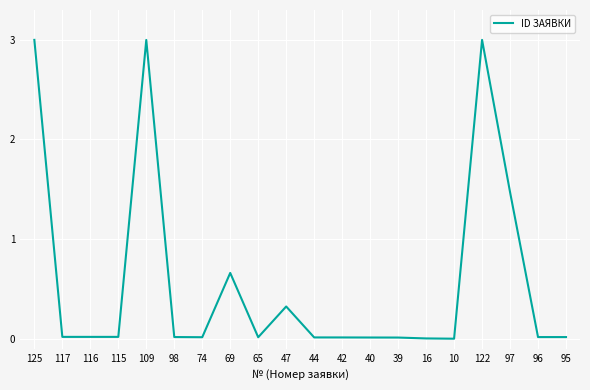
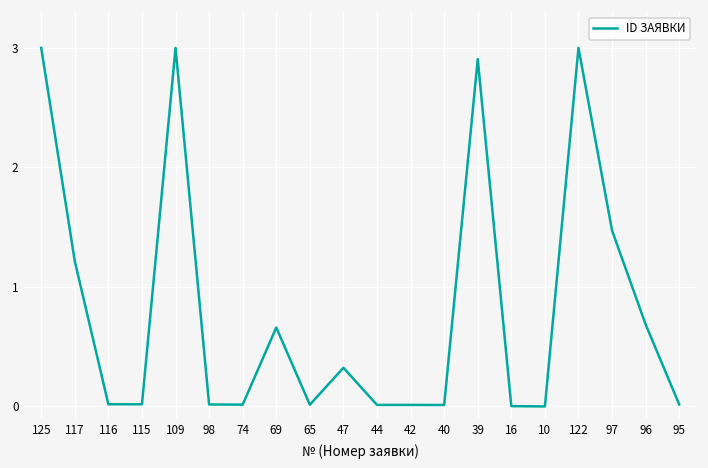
  {
    "125": 3.0,
-   "117": 0.0,
+   "117": 1.2,
    "116": 0.0,
    "115": 0.0,
    "109": 3.0,
    "98": 0.0,
    "74": 0.0,
    "69": 0.7,
    "65": 0.0,
    "47": 0.3,
    "44": 0.0,
    "42": 0.0,
    "40": 0.0,
-   "39": 0.0,
+   "39": 2.9,
    "16": 0.0,
    "10": 0.0,
    "122": 3.0,
    "97": 1.5,
-   "96": 0.0,
+   "96": 0.7,
    "95": 0.0
  }
